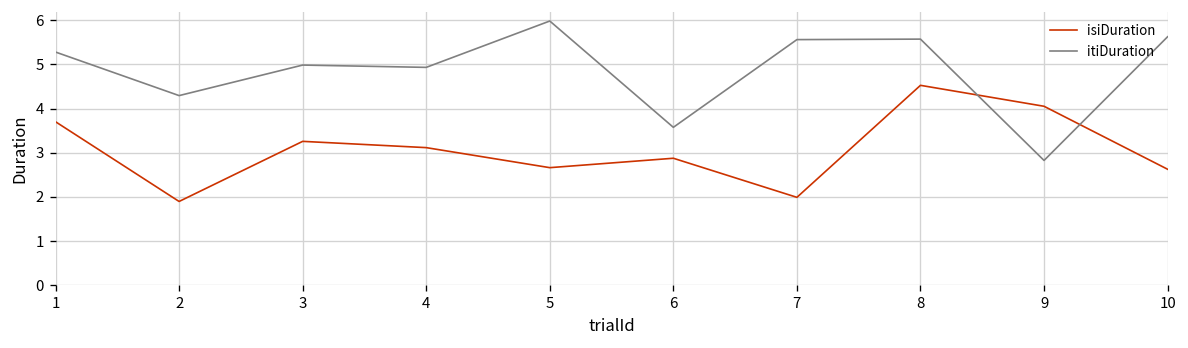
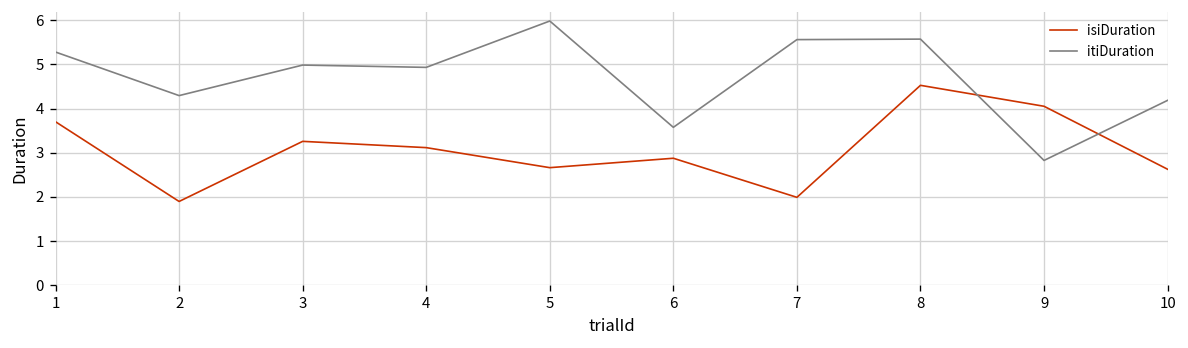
  {
    "isiDuration": {
      "1": 3.7,
      "2": 1.9,
      "3": 3.3,
      "4": 3.1,
      "5": 2.7,
      "6": 2.9,
      "7": 2.0,
      "8": 4.5,
      "9": 4.1,
      "10": 2.6
    },
    "itiDuration": {
      "1": 5.3,
      "2": 4.3,
      "3": 5.0,
      "4": 4.9,
      "5": 6.0,
      "6": 3.6,
      "7": 5.6,
      "8": 5.6,
      "9": 2.8,
-     "10": 5.6
+     "10": 4.2
    }
  }
